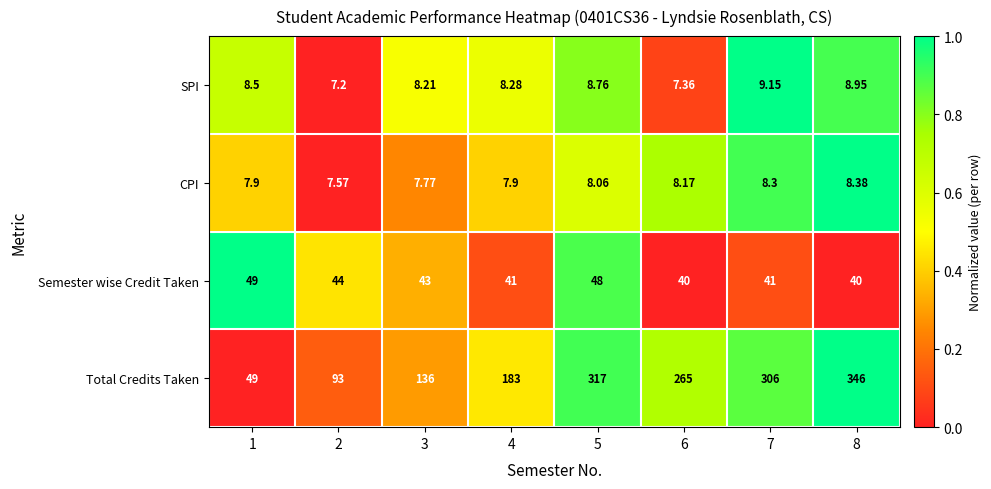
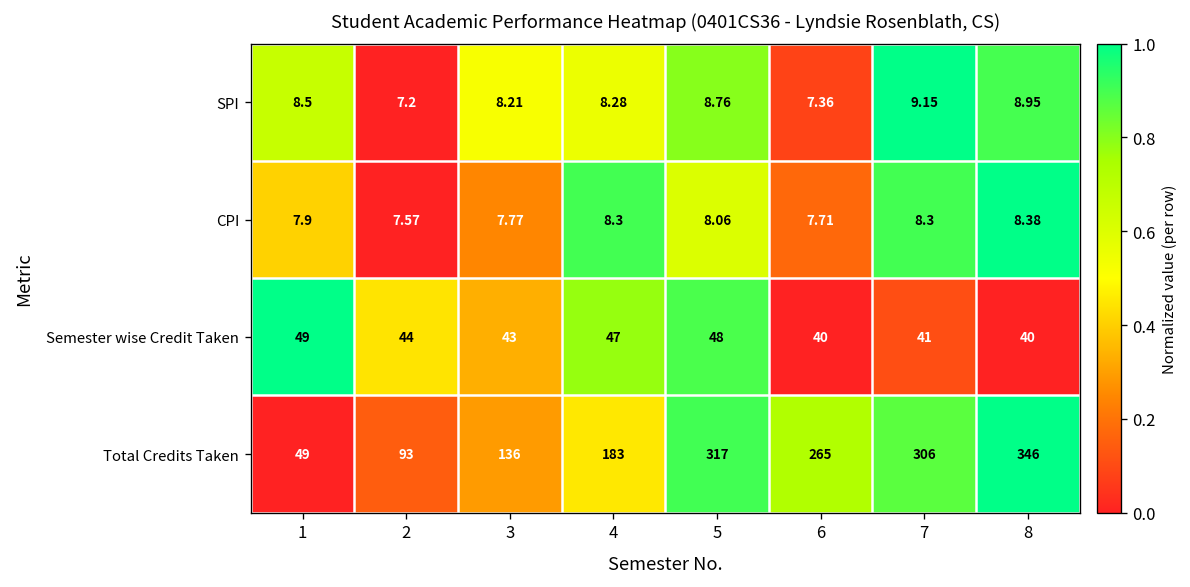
  {
    "SPI": {
      "1": 8.5,
      "2": 7.2,
      "3": 8.21,
      "4": 8.28,
      "5": 8.76,
      "6": 7.36,
      "7": 9.15,
      "8": 8.95
    },
    "CPI": {
      "1": 7.9,
      "2": 7.57,
      "3": 7.77,
-     "4": 7.9,
+     "4": 8.3,
      "5": 8.06,
-     "6": 8.17,
+     "6": 7.71,
      "7": 8.3,
      "8": 8.38
    },
    "Semester wise Credit Taken": {
      "1": 49,
      "2": 44,
      "3": 43,
-     "4": 41,
+     "4": 47,
      "5": 48,
      "6": 40,
      "7": 41,
      "8": 40
    },
    "Total Credits Taken": {
      "1": 49,
      "2": 93,
      "3": 136,
      "4": 183,
      "5": 317,
      "6": 265,
      "7": 306,
      "8": 346
    }
  }
